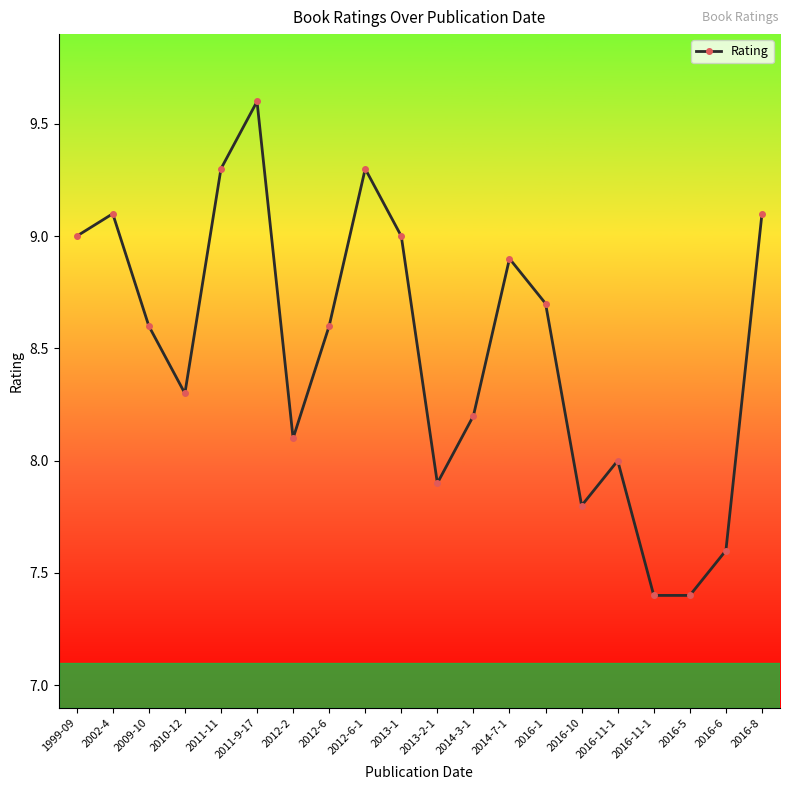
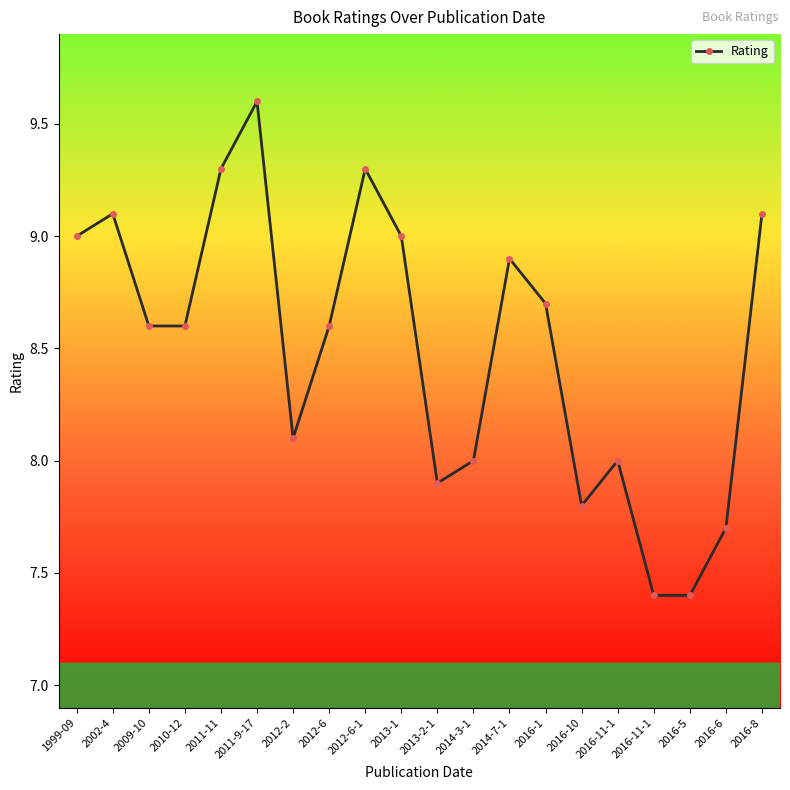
  {
    "1999-09": 9.0,
    "2002-4": 9.1,
    "2009-10": 8.6,
-   "2010-12": 8.3,
+   "2010-12": 8.6,
    "2011-11": 9.3,
    "2011-9-17": 9.6,
    "2012-2": 8.1,
    "2012-6": 8.6,
    "2012-6-1": 9.3,
    "2013-1": 9.0,
    "2013-2-1": 7.9,
-   "2014-3-1": 8.2,
+   "2014-3-1": 8.0,
    "2014-7-1": 8.9,
    "2016-1": 8.7,
    "2016-10": 7.8,
    "2016-5": 7.4,
-   "2016-6": 7.6,
+   "2016-6": 7.7,
    "2016-8": 9.1
  }
